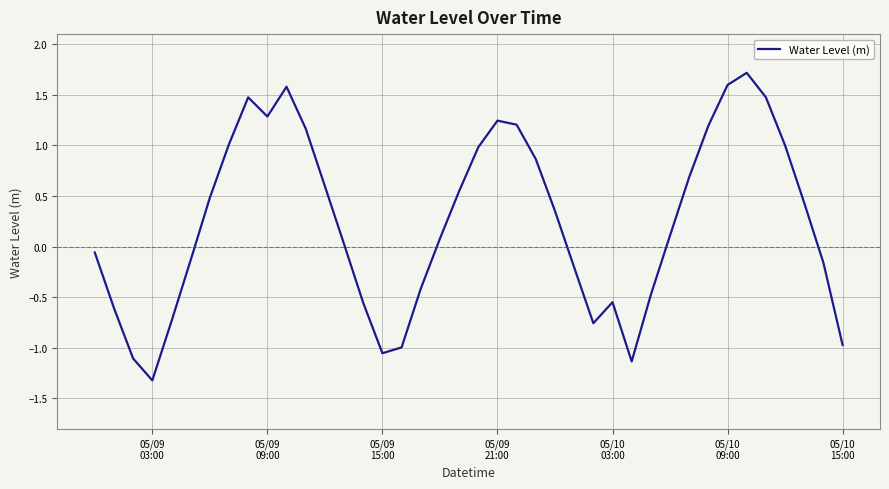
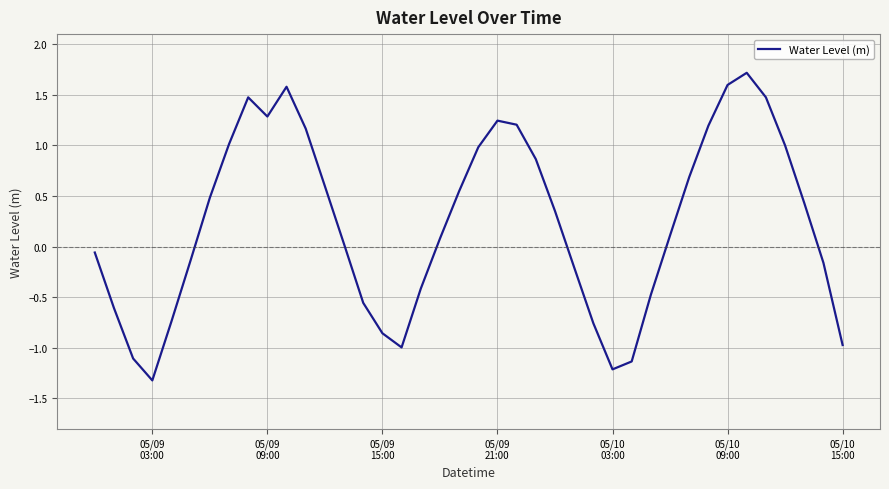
  {
    "05/09 03:00": -1.32,
    "05/09 09:00": 1.29,
-   "05/09 15:00": -1.05,
+   "05/09 15:00": -0.86,
    "05/09 21:00": 1.24,
-   "05/10 03:00": -0.55,
+   "05/10 03:00": -1.21,
    "05/10 09:00": 1.60,
    "05/10 15:00": -0.97
  }
